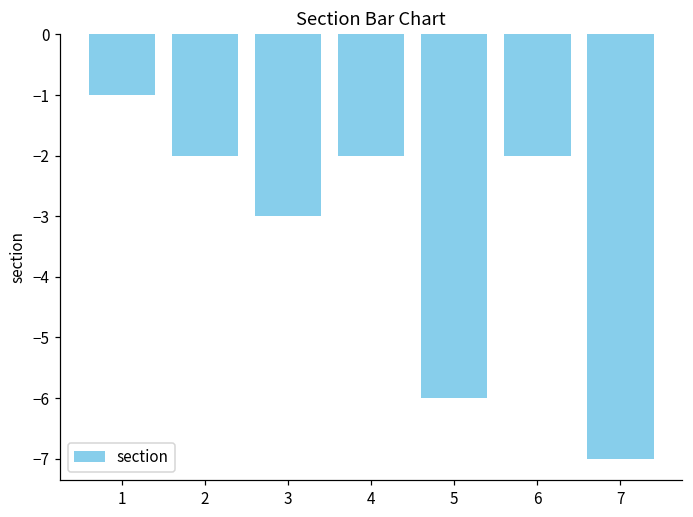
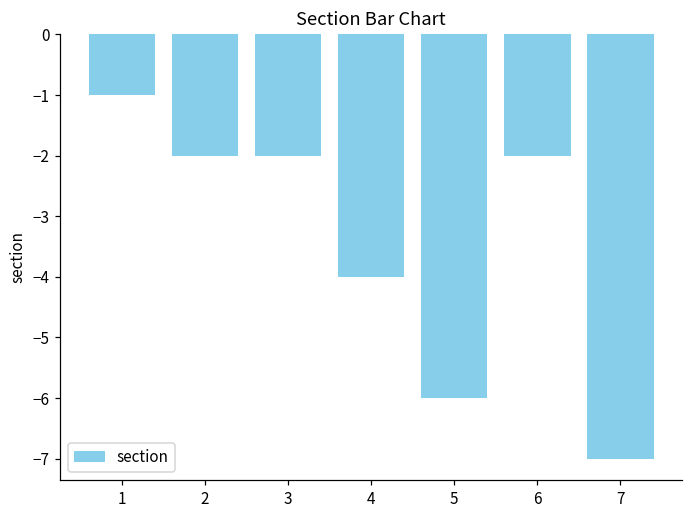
  {
    "1": -1.0,
    "2": -2.0,
-   "3": -3.0,
-   "4": -2.0,
+   "3": -2.0,
+   "4": -4.0,
    "5": -6.0,
    "6": -2.0,
    "7": -7.0
  }
